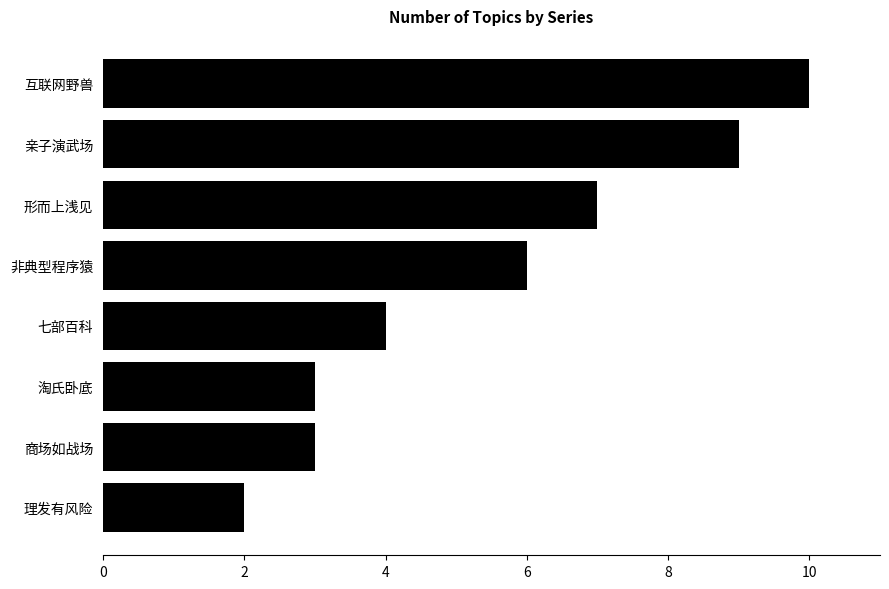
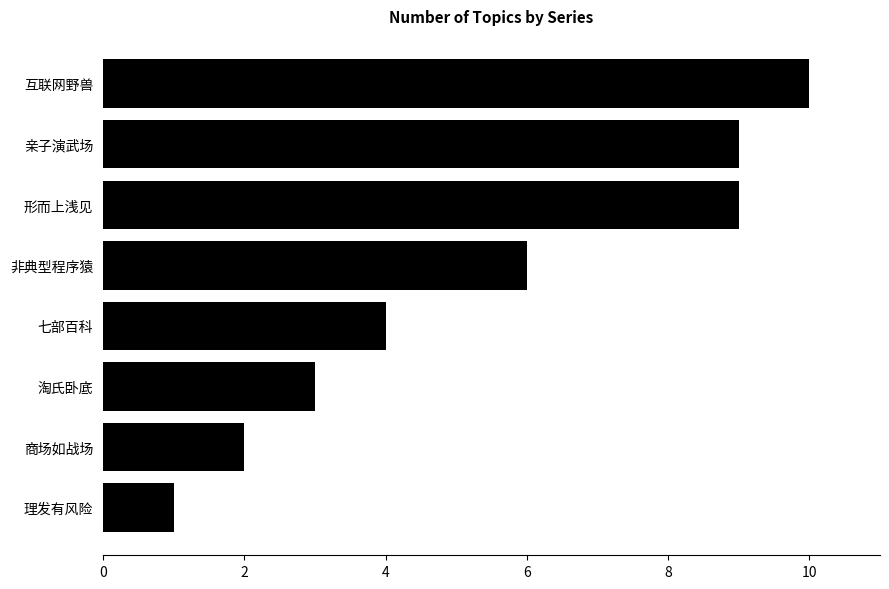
  {
    "互联网野兽": 10,
    "亲子演武场": 9,
-   "形而上浅见": 7,
+   "形而上浅见": 9,
    "非典型程序猿": 6,
    "七部百科": 4,
    "淘氏卧底": 3,
-   "商场如战场": 3,
-   "理发有风险": 2
+   "商场如战场": 2,
+   "理发有风险": 1
  }
